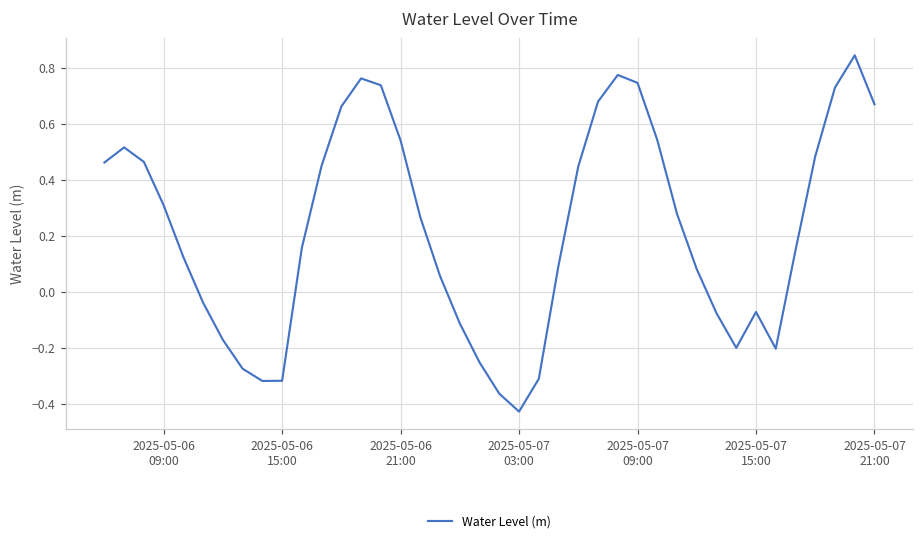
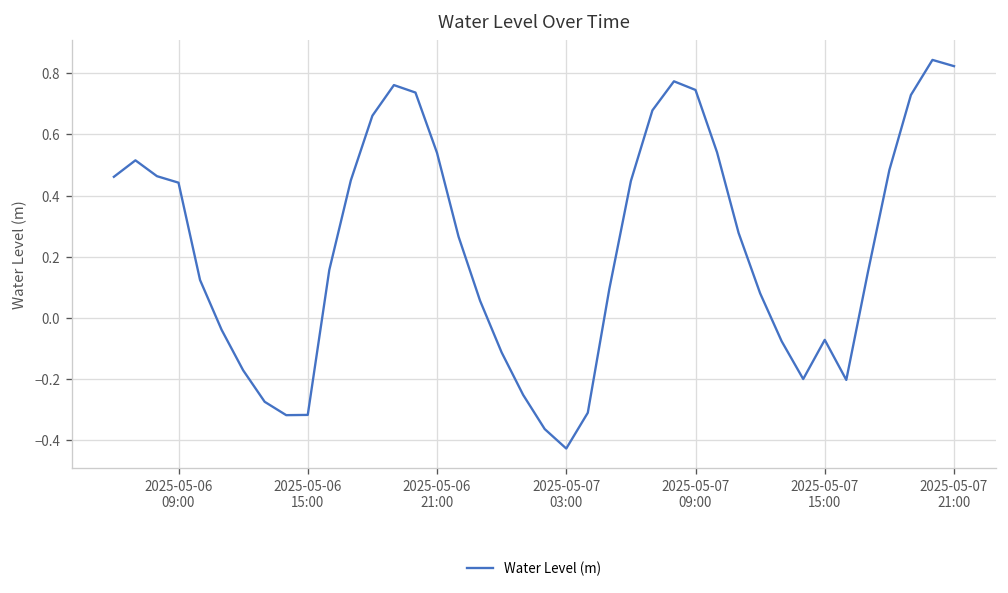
  {
-   "2025-05-06 09:00": 0.31,
+   "2025-05-06 09:00": 0.44,
    "2025-05-06 15:00": -0.32,
    "2025-05-06 21:00": 0.54,
    "2025-05-07 03:00": -0.43,
    "2025-05-07 09:00": 0.75,
    "2025-05-07 15:00": -0.07,
-   "2025-05-07 21:00": 0.67
+   "2025-05-07 21:00": 0.82
  }
